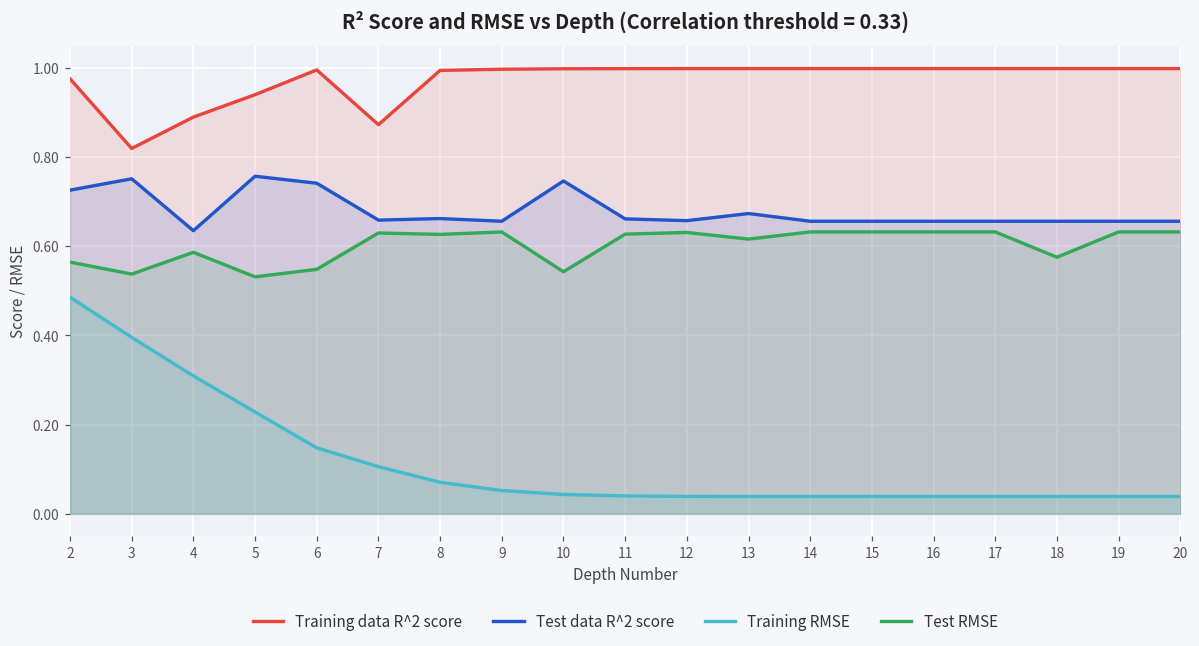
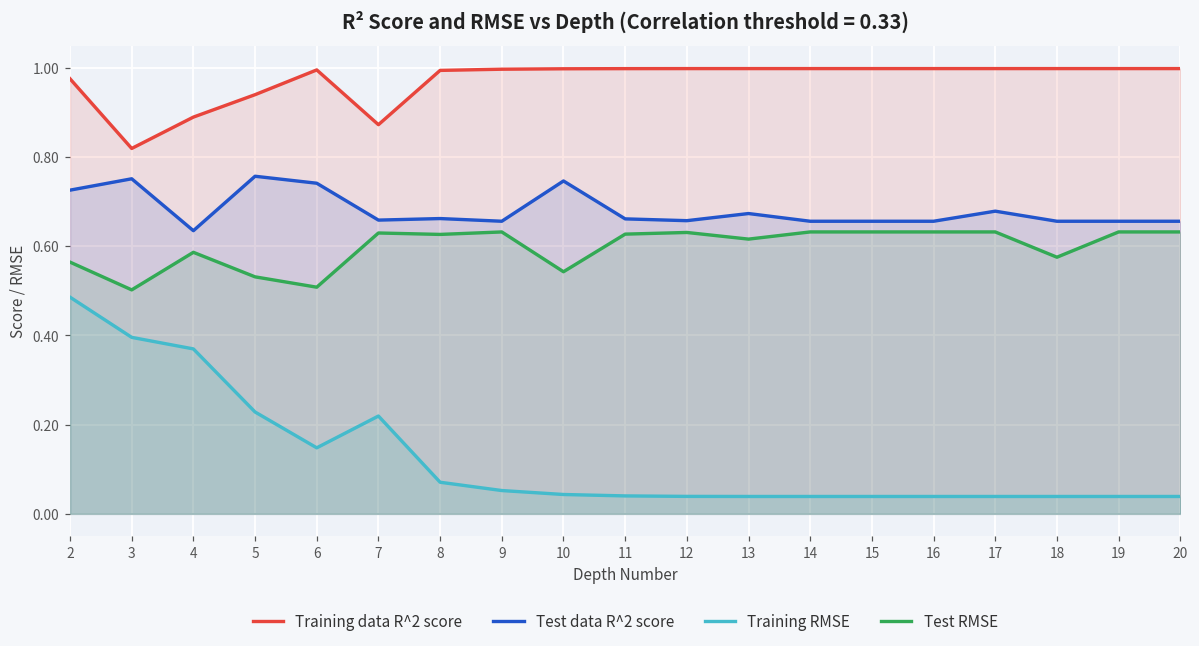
  {
    "Training data R^2 score": {
      "2": 0.98,
      "3": 0.82,
      "4": 0.89,
      "5": 0.94,
      "6": 1.00,
      "7": 0.87,
      "8": 0.99,
      "9": 1.00,
      "10": 1.00,
      "11": 1.00,
      "12": 1.00,
      "13": 1.00,
      "14": 1.00,
      "15": 1.00,
      "16": 1.00,
      "17": 1.00,
      "18": 1.00,
      "19": 1.00,
      "20": 1.00
    },
    "Test data R^2 score": {
      "2": 0.73,
      "3": 0.75,
      "4": 0.63,
      "5": 0.76,
      "6": 0.74,
      "7": 0.66,
      "8": 0.66,
      "9": 0.66,
      "10": 0.75,
      "11": 0.66,
      "12": 0.66,
      "13": 0.67,
      "14": 0.66,
      "15": 0.66,
      "16": 0.66,
-     "17": 0.66,
+     "17": 0.68,
      "18": 0.66,
      "19": 0.66,
      "20": 0.66
    },
    "Training RMSE": {
      "2": 0.49,
      "3": 0.40,
-     "4": 0.31,
+     "4": 0.37,
      "5": 0.23,
      "6": 0.15,
-     "7": 0.11,
+     "7": 0.22,
      "8": 0.07,
      "9": 0.05,
      "10": 0.04,
      "11": 0.04,
      "12": 0.04,
      "13": 0.04,
      "14": 0.04,
      "15": 0.04,
      "16": 0.04,
      "17": 0.04,
      "18": 0.04,
      "19": 0.04,
      "20": 0.04
    },
    "Test RMSE": {
      "2": 0.56,
-     "3": 0.54,
+     "3": 0.50,
      "4": 0.59,
      "5": 0.53,
-     "6": 0.55,
+     "6": 0.51,
      "7": 0.63,
      "8": 0.63,
      "9": 0.63,
      "10": 0.54,
      "11": 0.63,
      "12": 0.63,
      "13": 0.62,
      "14": 0.63,
      "15": 0.63,
      "16": 0.63,
      "17": 0.63,
      "18": 0.58,
      "19": 0.63,
      "20": 0.63
    }
  }
